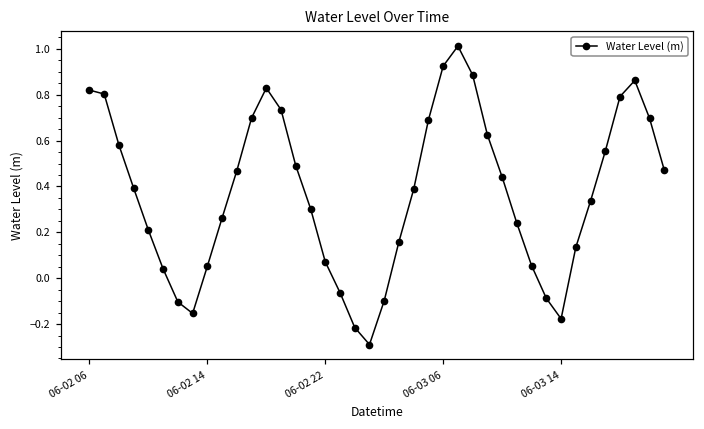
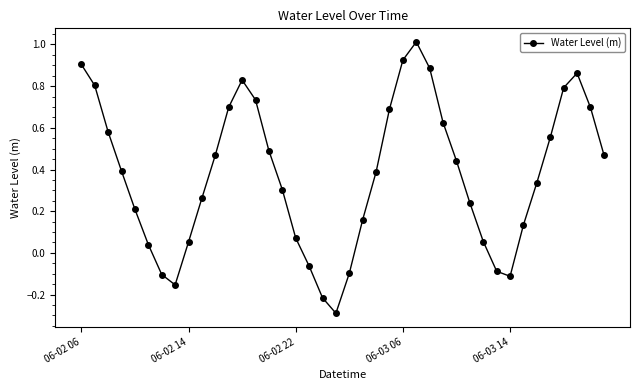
  {
-   "06-02 06": 0.82,
+   "06-02 06": 0.90,
    "06-02 14": 0.05,
    "06-02 22": 0.07,
    "06-03 06": 0.92,
-   "06-03 14": -0.18
+   "06-03 14": -0.11
  }
